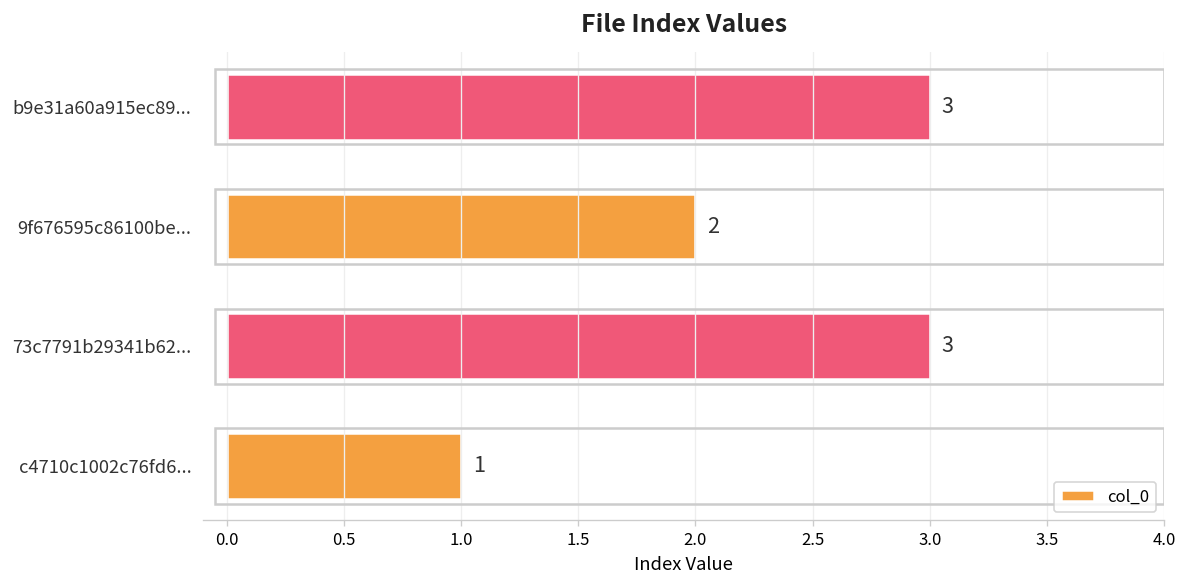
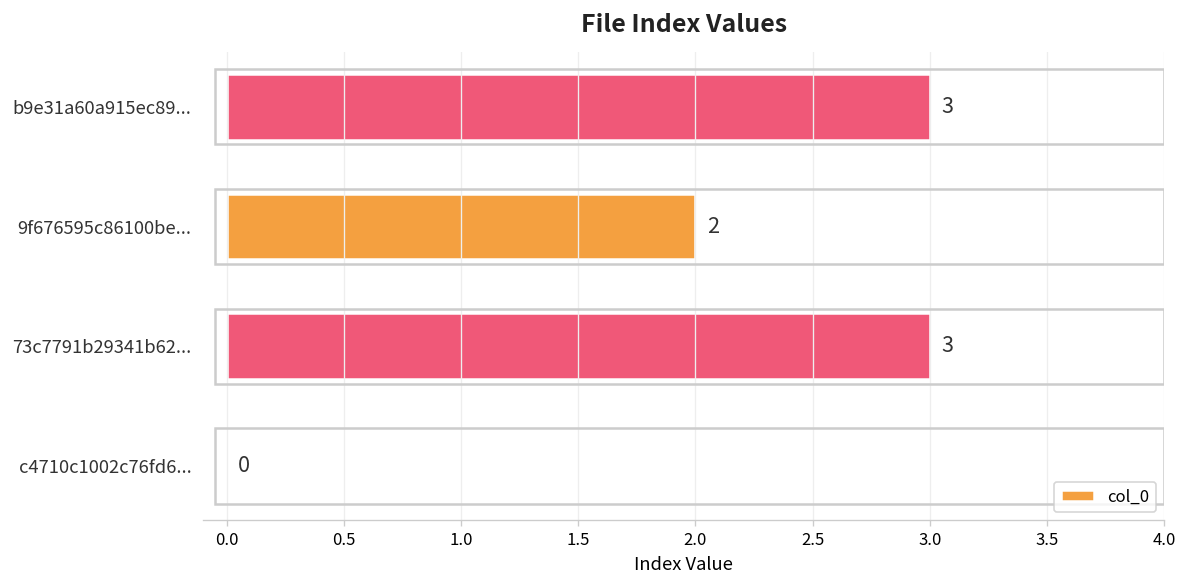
  {
    "b9e31a60a915ec89...": 3,
    "9f676595c86100be...": 2,
    "73c7791b29341b62...": 3,
-   "c4710c1002c76fd6...": 1
+   "c4710c1002c76fd6...": 0
  }
